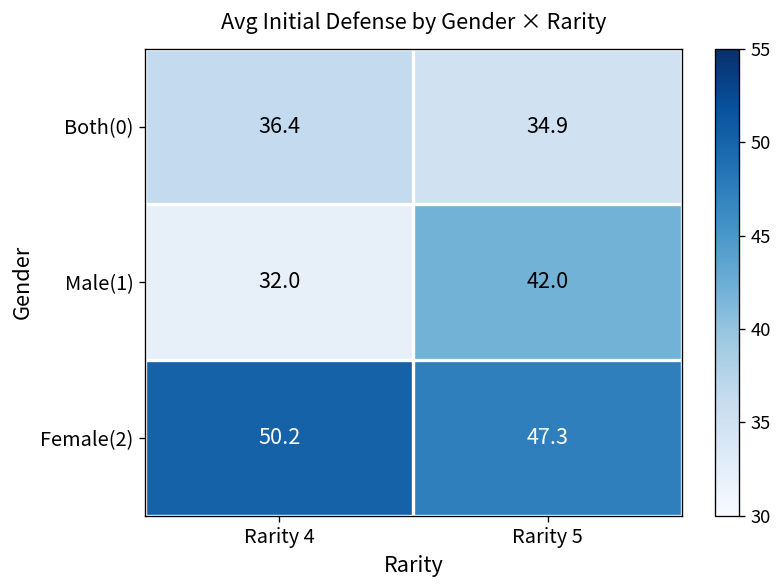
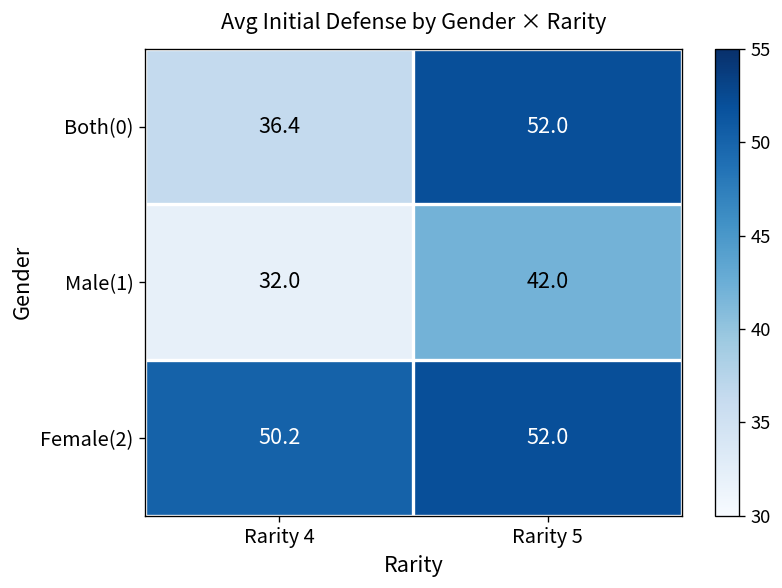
  {
    "Both(0)": {
      "Rarity 4": 36.4,
-     "Rarity 5": 34.9
+     "Rarity 5": 52.0
    },
    "Male(1)": {
      "Rarity 4": 32.0,
      "Rarity 5": 42.0
    },
    "Female(2)": {
      "Rarity 4": 50.2,
-     "Rarity 5": 47.3
+     "Rarity 5": 52.0
    }
  }
